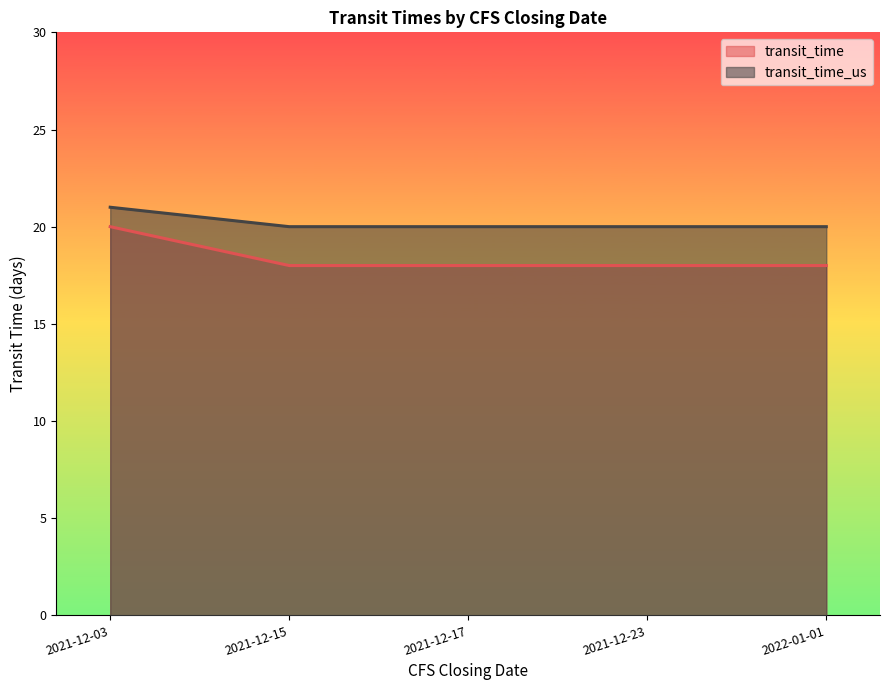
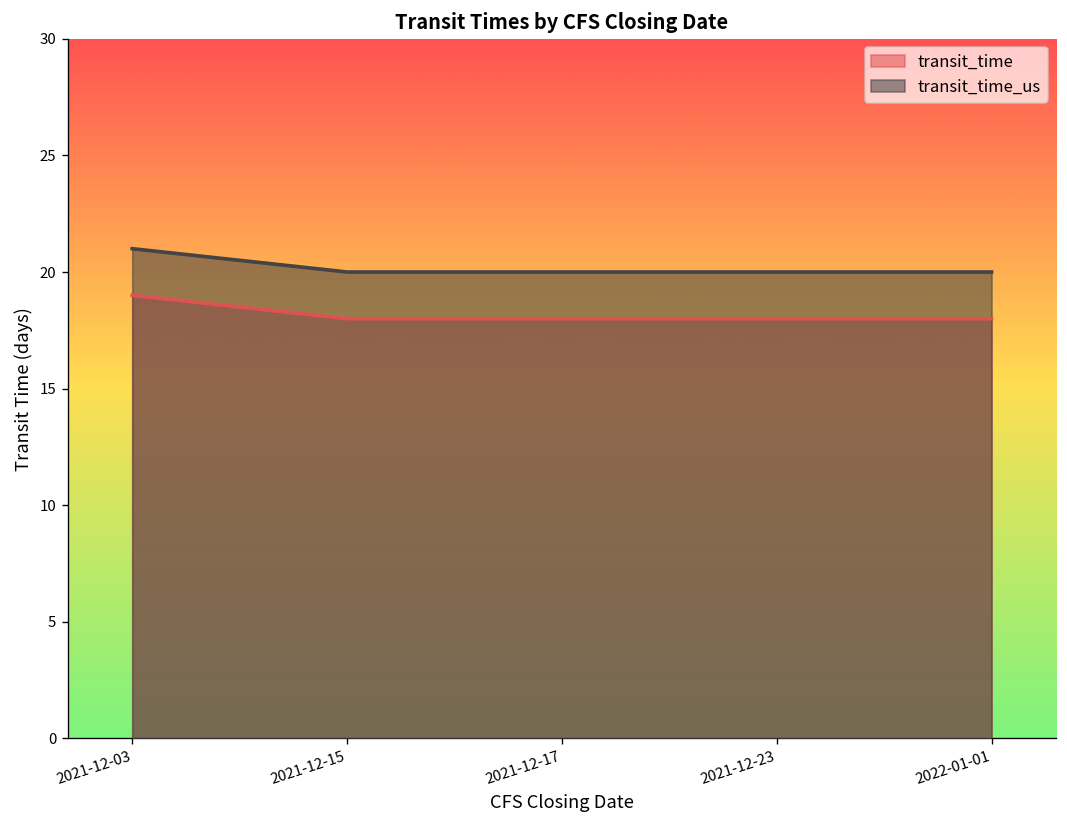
  {
    "transit_time": {
-     "2021-12-03": 20,
+     "2021-12-03": 19,
      "2021-12-15": 18,
      "2021-12-17": 18,
      "2021-12-23": 18,
      "2022-01-01": 18
    },
    "transit_time_us": {
      "2021-12-03": 21,
      "2021-12-15": 20,
      "2021-12-17": 20,
      "2021-12-23": 20,
      "2022-01-01": 20
    }
  }
